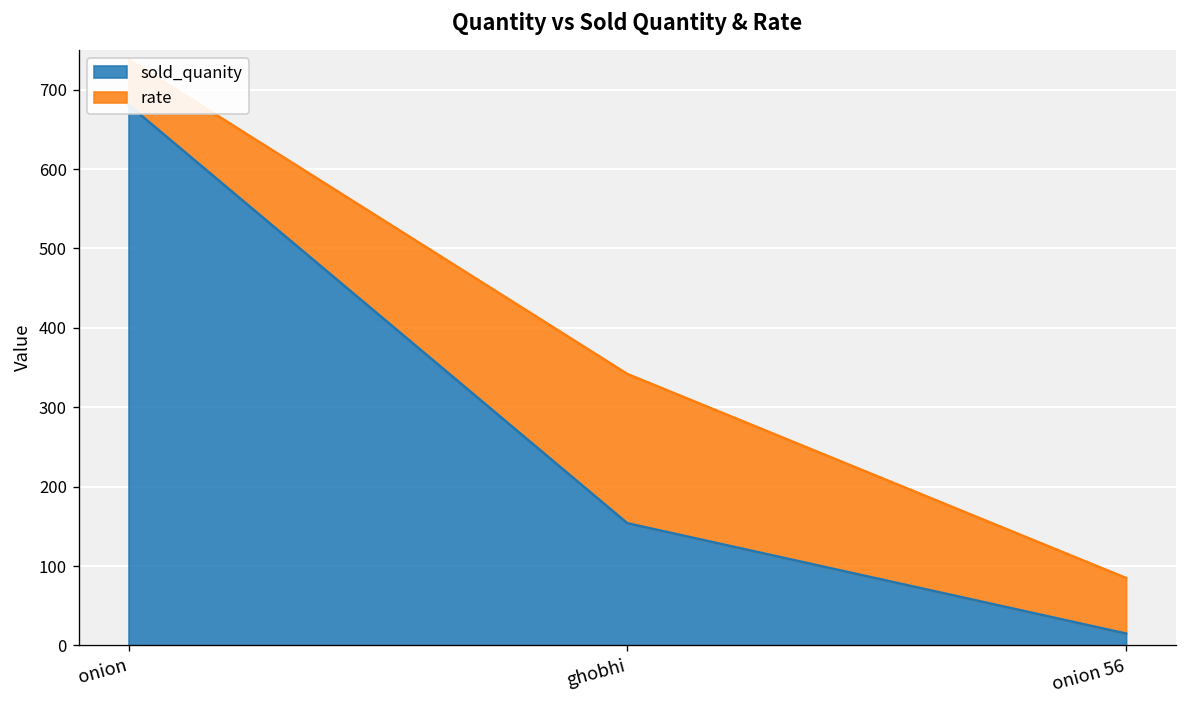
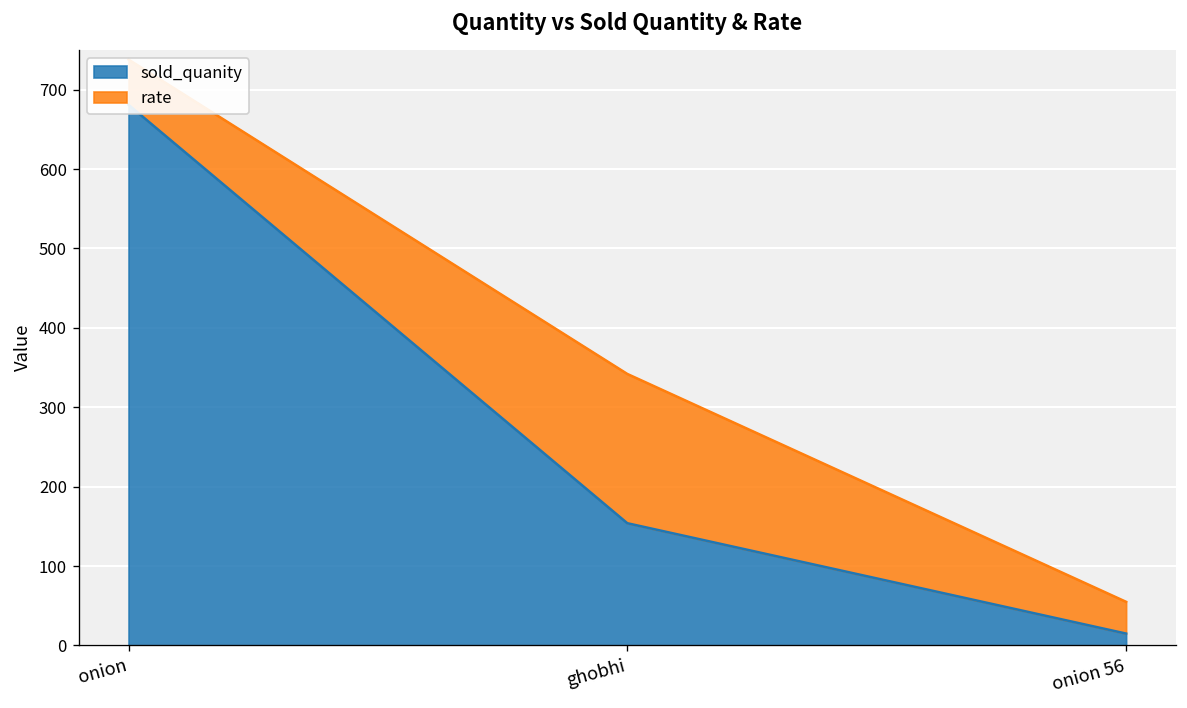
  {
    "sold_quanity": {
      "ghobhi": 150,
      "onion 56": 20
    },
    "rate": {
      "ghobhi": 190,
-     "onion 56": 70
+     "onion 56": 40
    }
  }
